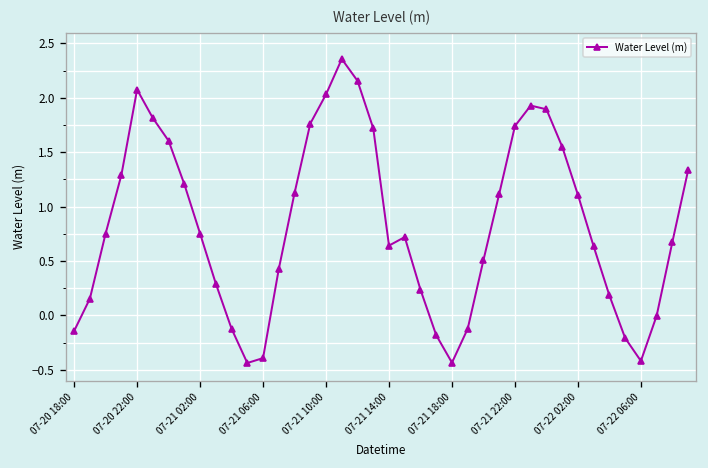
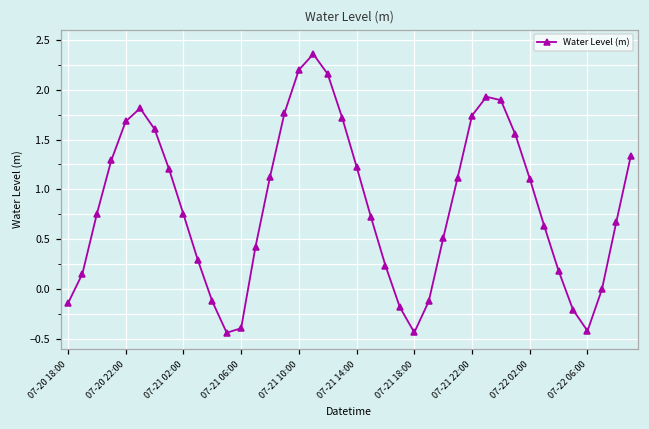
  {
    "07-20 18:00": -0.1,
-   "07-20 22:00": 2.1,
+   "07-20 22:00": 1.7,
    "07-21 02:00": 0.8,
    "07-21 06:00": -0.4,
-   "07-21 10:00": 2.0,
-   "07-21 14:00": 0.6,
+   "07-21 10:00": 2.2,
+   "07-21 14:00": 1.2,
    "07-21 18:00": -0.4,
    "07-21 22:00": 1.7,
    "07-22 02:00": 1.1,
    "07-22 06:00": -0.4
  }
